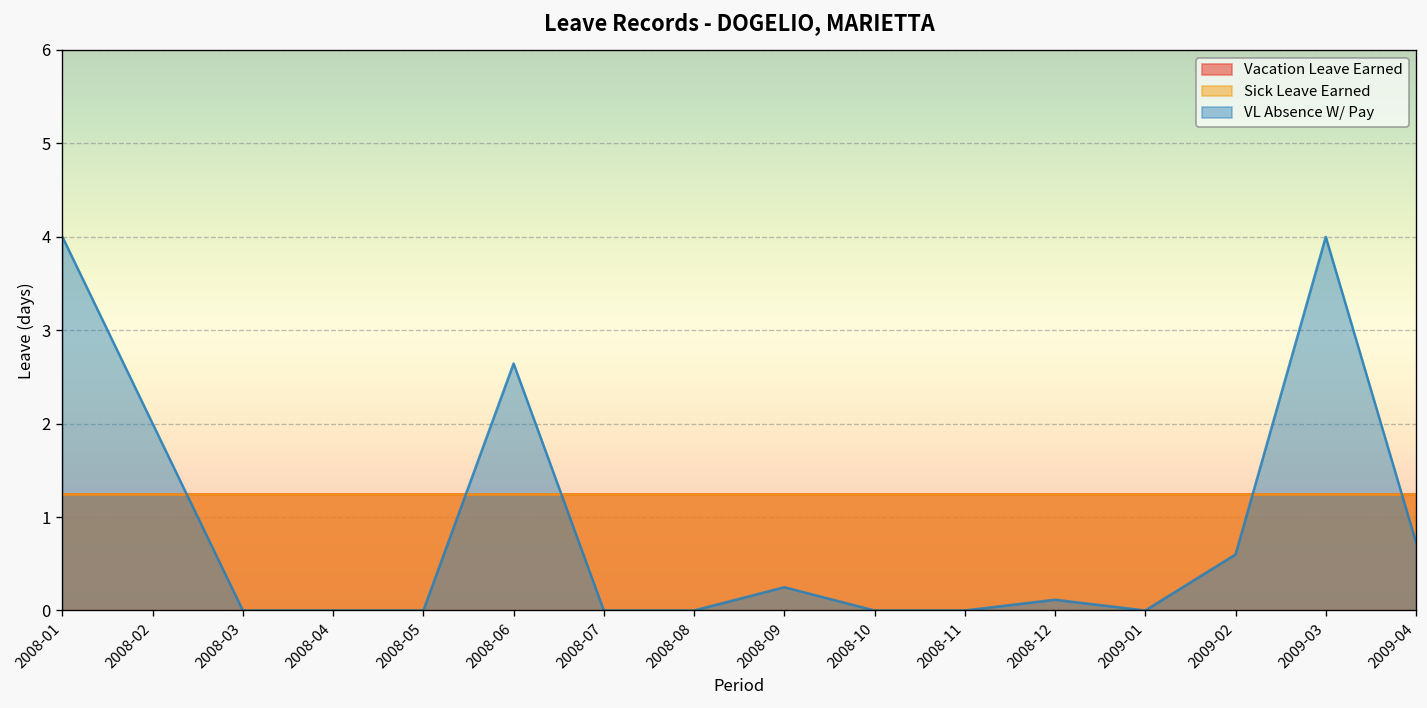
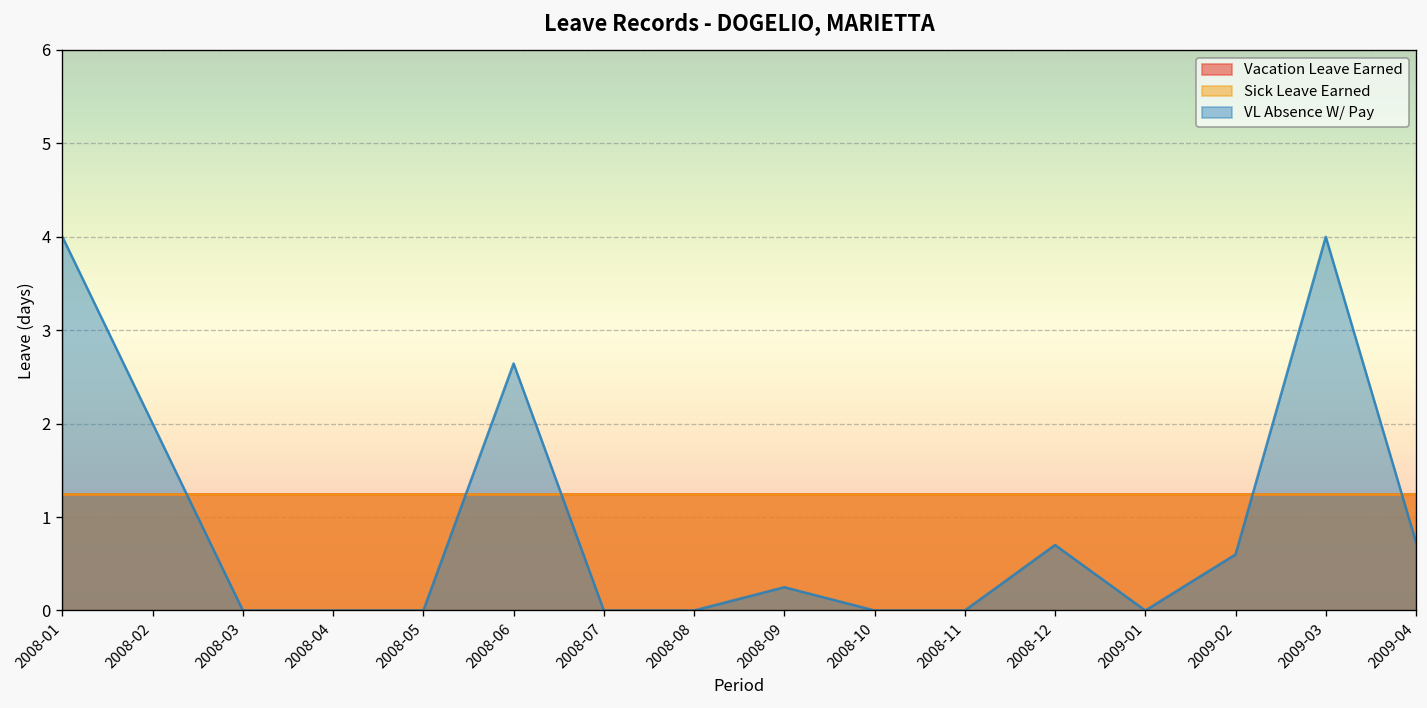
  {
    "Sick Leave Earned": {
      "2008-01": 1.3,
      "2008-02": 1.3,
      "2008-03": 1.3,
      "2008-04": 1.3,
      "2008-05": 1.3,
      "2008-06": 1.3,
      "2008-07": 1.3,
      "2008-08": 1.3,
      "2008-09": 1.3,
      "2008-10": 1.3,
      "2008-11": 1.3,
      "2008-12": 1.3,
      "2009-01": 1.3,
      "2009-02": 1.3,
      "2009-03": 1.3,
      "2009-04": 1.3
    },
    "VL Absence W/ Pay": {
      "2008-01": 4.0,
      "2008-02": 2.0,
      "2008-03": 0.0,
      "2008-04": 0.0,
      "2008-05": 0.0,
      "2008-06": 2.6,
      "2008-07": 0.0,
      "2008-08": 0.0,
      "2008-09": 0.2,
      "2008-10": 0.0,
      "2008-11": 0.0,
-     "2008-12": 0.1,
+     "2008-12": 0.7,
      "2009-01": 0.0,
      "2009-02": 0.6,
      "2009-03": 4.0,
      "2009-04": 0.7
    }
  }
